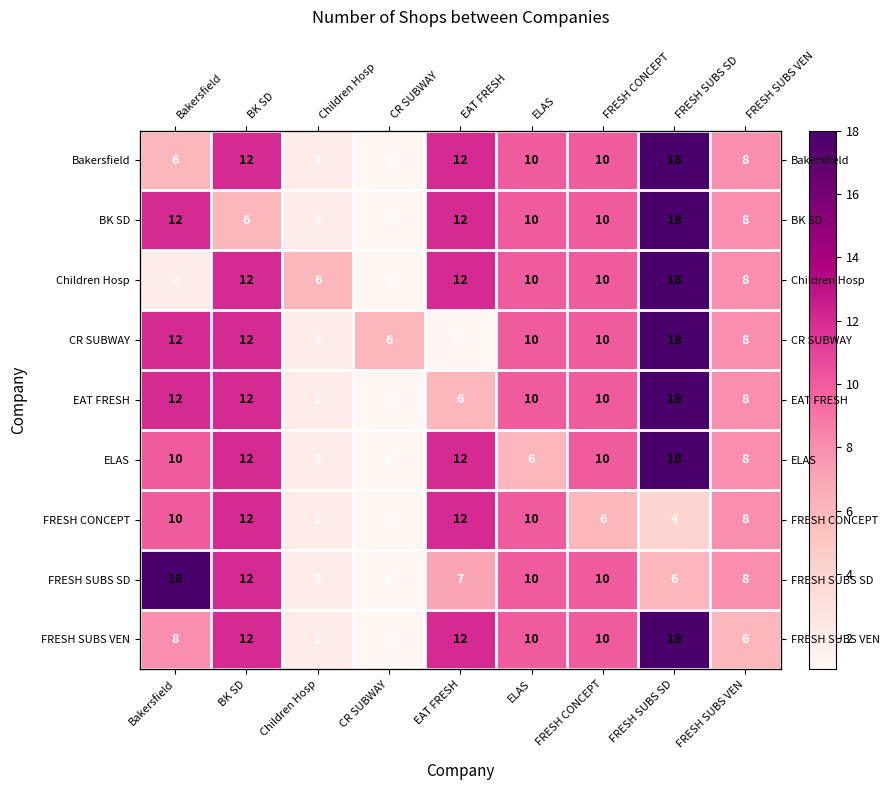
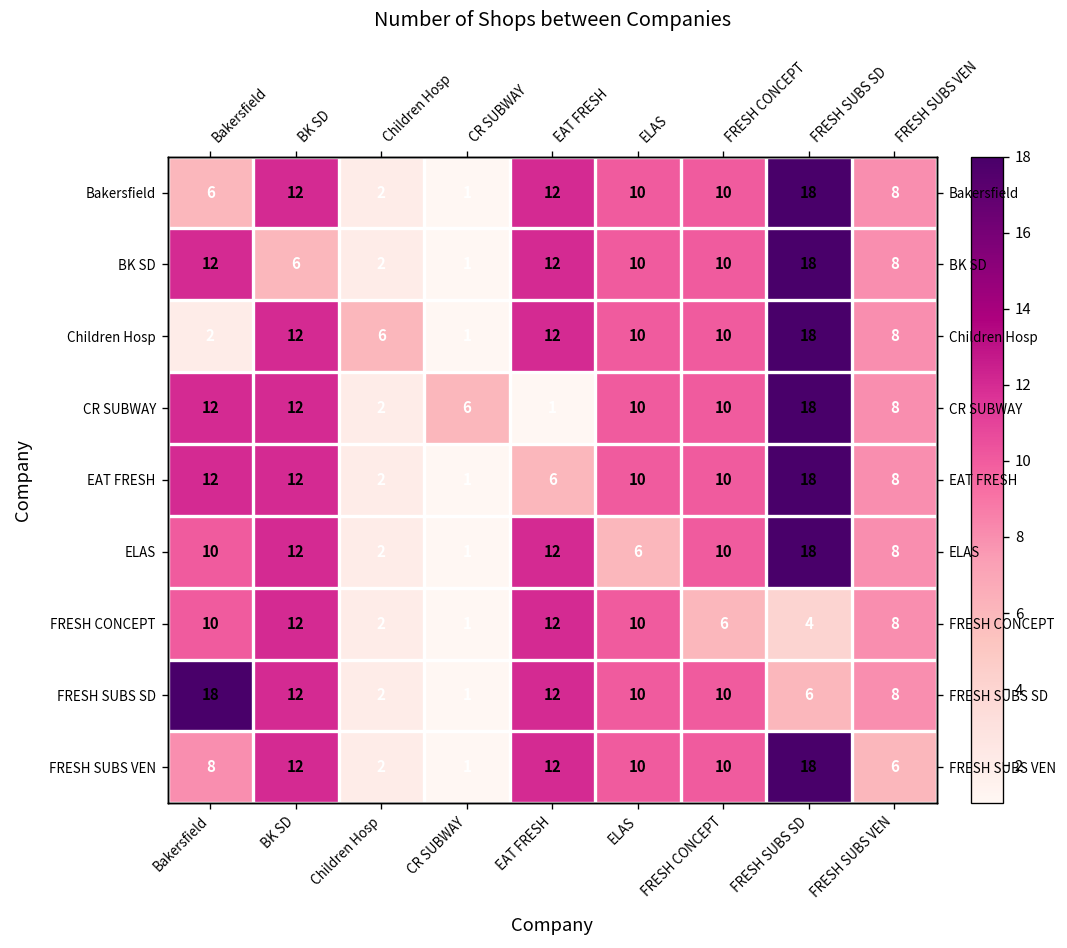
  {
    "Bakersfield": {
      "Bakersfield": 6,
      "BK SD": 12,
      "EAT FRESH": 12,
      "ELAS": 10,
      "FRESH CONCEPT": 10,
      "FRESH SUBS SD": 18,
      "FRESH SUBS VEN": 8
    },
    "BK SD": {
      "Bakersfield": 12,
      "BK SD": 6,
      "EAT FRESH": 12,
      "ELAS": 10,
      "FRESH CONCEPT": 10,
      "FRESH SUBS SD": 18,
      "FRESH SUBS VEN": 8
    },
    "Children Hosp": {
      "BK SD": 12,
      "Children Hosp": 6,
      "EAT FRESH": 12,
      "ELAS": 10,
      "FRESH CONCEPT": 10,
      "FRESH SUBS SD": 18,
      "FRESH SUBS VEN": 8
    },
    "CR SUBWAY": {
      "Bakersfield": 12,
      "BK SD": 12,
      "CR SUBWAY": 6,
      "ELAS": 10,
      "FRESH CONCEPT": 10,
      "FRESH SUBS SD": 18,
      "FRESH SUBS VEN": 8
    },
    "EAT FRESH": {
      "Bakersfield": 12,
      "BK SD": 12,
      "EAT FRESH": 6,
      "ELAS": 10,
      "FRESH CONCEPT": 10,
      "FRESH SUBS SD": 18,
      "FRESH SUBS VEN": 8
    },
    "ELAS": {
      "Bakersfield": 10,
      "BK SD": 12,
      "EAT FRESH": 12,
      "ELAS": 6,
      "FRESH CONCEPT": 10,
      "FRESH SUBS SD": 18,
      "FRESH SUBS VEN": 8
    },
    "FRESH CONCEPT": {
      "Bakersfield": 10,
      "BK SD": 12,
      "EAT FRESH": 12,
      "ELAS": 10,
      "FRESH CONCEPT": 6,
      "FRESH SUBS VEN": 8
    },
    "FRESH SUBS SD": {
      "Bakersfield": 18,
      "BK SD": 12,
-     "EAT FRESH": 7,
+     "EAT FRESH": 12,
      "ELAS": 10,
      "FRESH CONCEPT": 10,
      "FRESH SUBS SD": 6,
      "FRESH SUBS VEN": 8
    },
    "FRESH SUBS VEN": {
      "Bakersfield": 8,
      "BK SD": 12,
      "EAT FRESH": 12,
      "ELAS": 10,
      "FRESH CONCEPT": 10,
      "FRESH SUBS SD": 18,
      "FRESH SUBS VEN": 6
    }
  }
